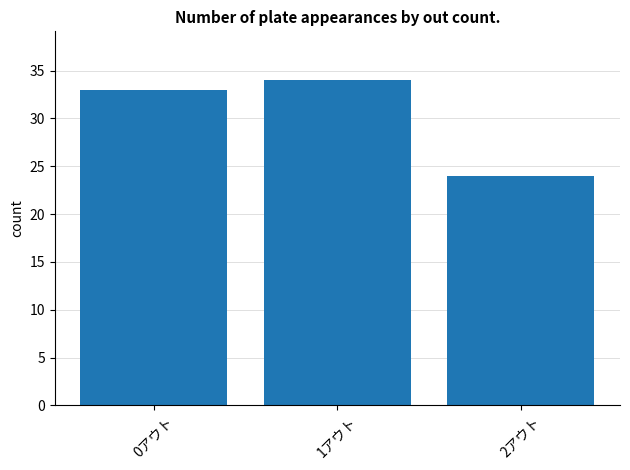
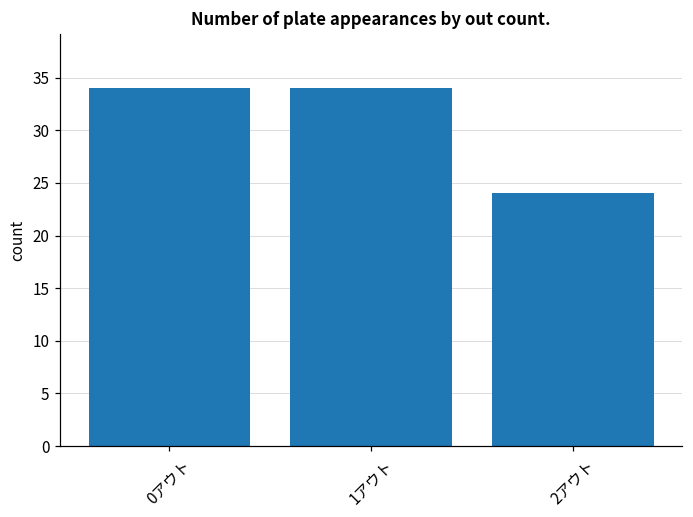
  {
-   "0アウト": 33,
+   "0アウト": 34,
    "1アウト": 34,
    "2アウト": 24
  }
